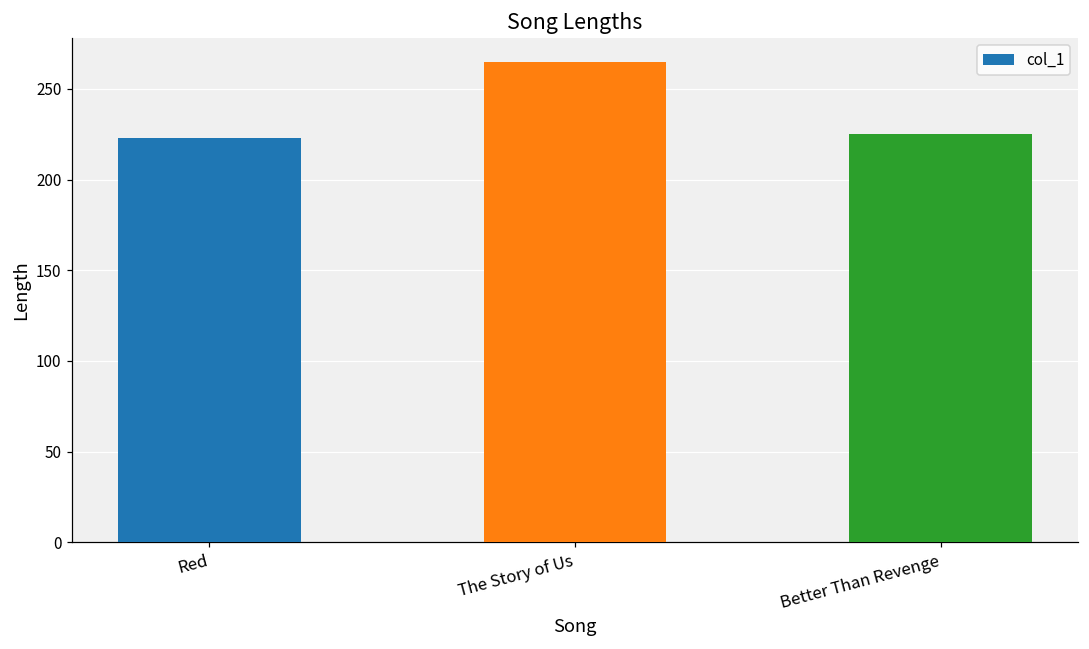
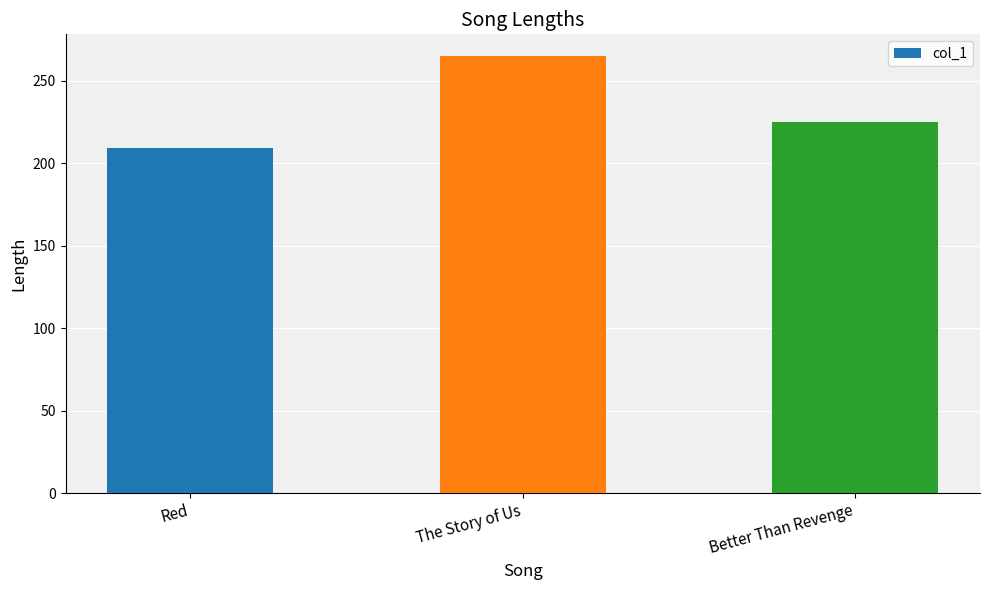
  {
-   "Red": 223,
+   "Red": 209,
    "The Story of Us": 265,
    "Better Than Revenge": 225
  }
